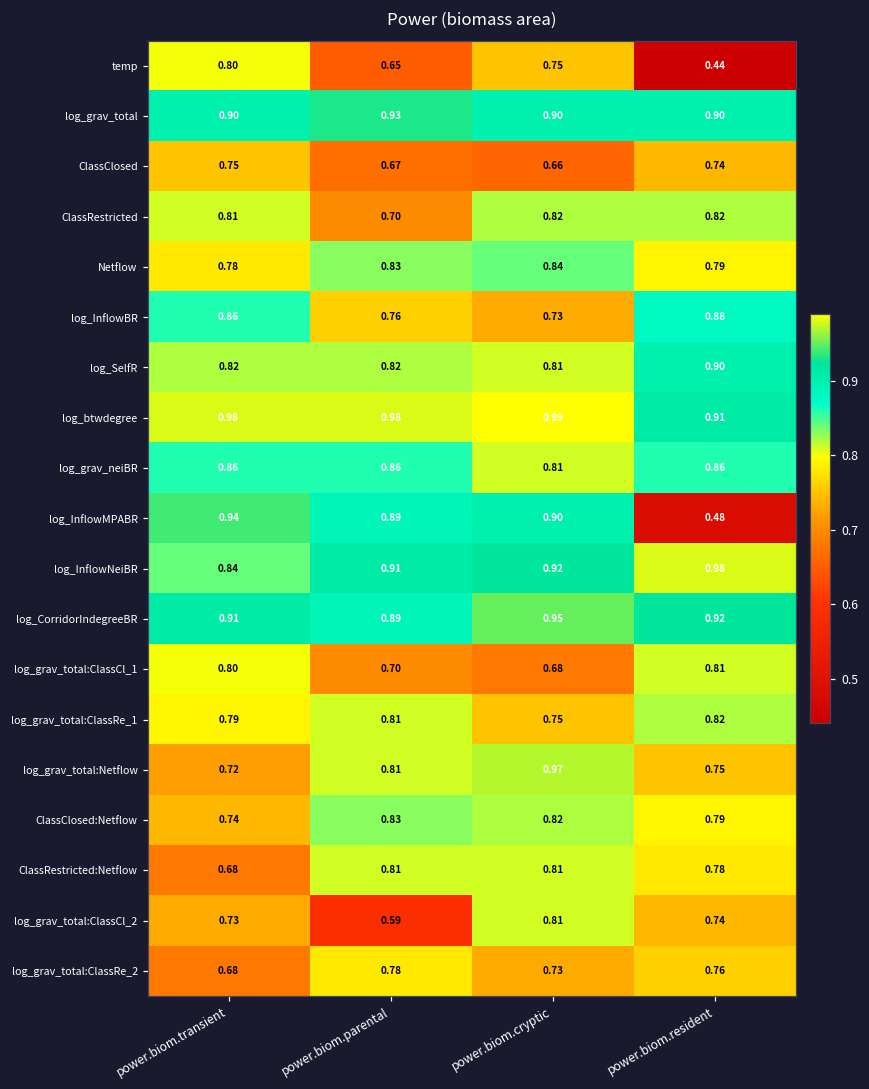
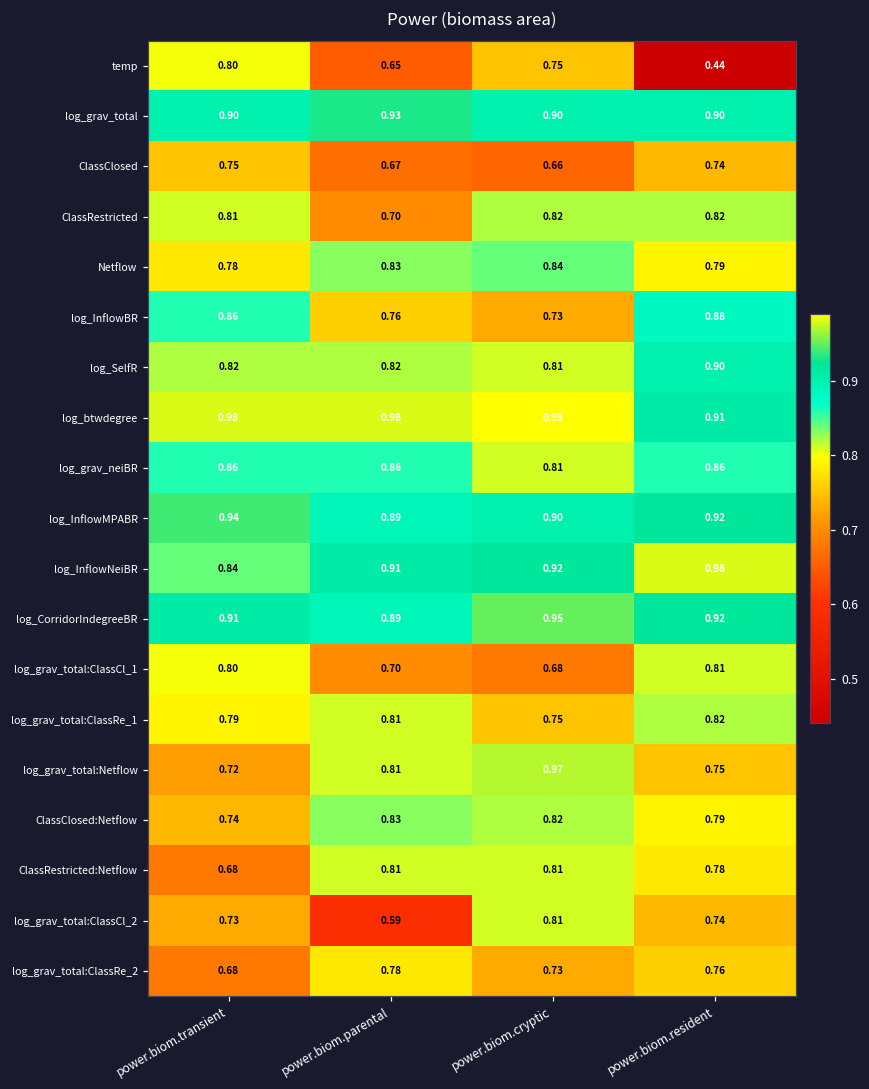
  {
    "temp": {
      "power.biom.transient": 0.80,
      "power.biom.parental": 0.65,
      "power.biom.cryptic": 0.75,
      "power.biom.resident": 0.44
    },
    "log_grav_total": {
      "power.biom.transient": 0.90,
      "power.biom.parental": 0.93,
      "power.biom.cryptic": 0.90,
      "power.biom.resident": 0.90
    },
    "ClassClosed": {
      "power.biom.transient": 0.75,
      "power.biom.parental": 0.67,
      "power.biom.cryptic": 0.66,
      "power.biom.resident": 0.74
    },
    "ClassRestricted": {
      "power.biom.transient": 0.81,
      "power.biom.parental": 0.70,
      "power.biom.cryptic": 0.82,
      "power.biom.resident": 0.82
    },
    "Netflow": {
      "power.biom.transient": 0.78,
      "power.biom.parental": 0.83,
      "power.biom.cryptic": 0.84,
      "power.biom.resident": 0.79
    },
    "log_InflowBR": {
      "power.biom.transient": 0.86,
      "power.biom.parental": 0.76,
      "power.biom.cryptic": 0.73,
      "power.biom.resident": 0.88
    },
    "log_SelfR": {
      "power.biom.transient": 0.82,
      "power.biom.parental": 0.82,
      "power.biom.cryptic": 0.81,
      "power.biom.resident": 0.90
    },
    "log_btwdegree": {
      "power.biom.transient": 0.98,
      "power.biom.parental": 0.98,
      "power.biom.cryptic": 0.99,
      "power.biom.resident": 0.91
    },
    "log_grav_neiBR": {
      "power.biom.transient": 0.86,
      "power.biom.parental": 0.86,
      "power.biom.cryptic": 0.81,
      "power.biom.resident": 0.86
    },
    "log_InflowMPABR": {
      "power.biom.transient": 0.94,
      "power.biom.parental": 0.89,
      "power.biom.cryptic": 0.90,
-     "power.biom.resident": 0.48
+     "power.biom.resident": 0.92
    },
    "log_InflowNeiBR": {
      "power.biom.transient": 0.84,
      "power.biom.parental": 0.91,
      "power.biom.cryptic": 0.92,
      "power.biom.resident": 0.98
    },
    "log_CorridorIndegreeBR": {
      "power.biom.transient": 0.91,
      "power.biom.parental": 0.89,
      "power.biom.cryptic": 0.95,
      "power.biom.resident": 0.92
    },
    "log_grav_total:ClassCl_1": {
      "power.biom.transient": 0.80,
      "power.biom.parental": 0.70,
      "power.biom.cryptic": 0.68,
      "power.biom.resident": 0.81
    },
    "log_grav_total:ClassRe_1": {
      "power.biom.transient": 0.79,
      "power.biom.parental": 0.81,
      "power.biom.cryptic": 0.75,
      "power.biom.resident": 0.82
    },
    "log_grav_total:Netflow": {
      "power.biom.transient": 0.72,
      "power.biom.parental": 0.81,
      "power.biom.cryptic": 0.97,
      "power.biom.resident": 0.75
    },
    "ClassClosed:Netflow": {
      "power.biom.transient": 0.74,
      "power.biom.parental": 0.83,
      "power.biom.cryptic": 0.82,
      "power.biom.resident": 0.79
    },
    "ClassRestricted:Netflow": {
      "power.biom.transient": 0.68,
      "power.biom.parental": 0.81,
      "power.biom.cryptic": 0.81,
      "power.biom.resident": 0.78
    },
    "log_grav_total:ClassCl_2": {
      "power.biom.transient": 0.73,
      "power.biom.parental": 0.59,
      "power.biom.cryptic": 0.81,
      "power.biom.resident": 0.74
    },
    "log_grav_total:ClassRe_2": {
      "power.biom.transient": 0.68,
      "power.biom.parental": 0.78,
      "power.biom.cryptic": 0.73,
      "power.biom.resident": 0.76
    }
  }
